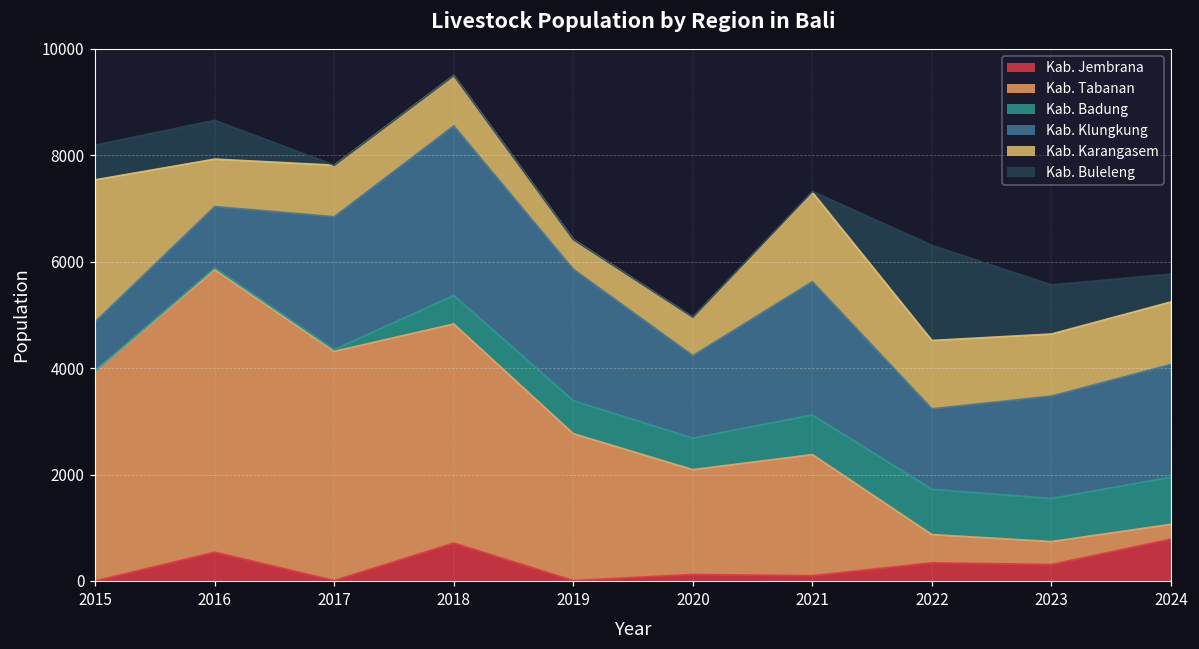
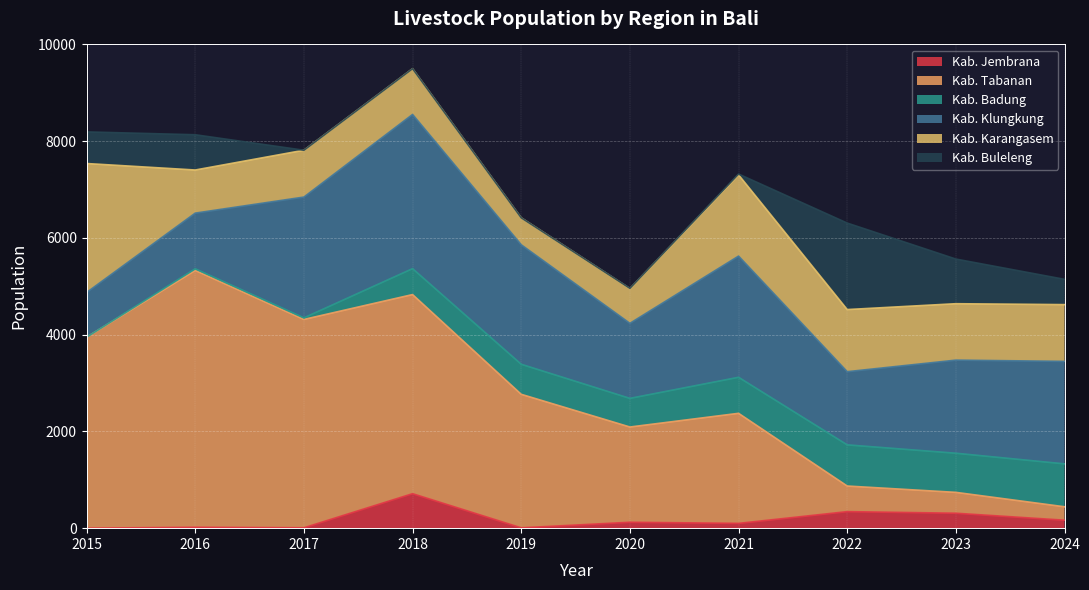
  {
    "Kab. Jembrana": {
      "2015": 0,
-     "2016": 500,
+     "2016": 0,
      "2017": 0,
      "2018": 700,
      "2019": 0,
      "2020": 100,
      "2021": 100,
      "2022": 300,
      "2023": 300,
-     "2024": 800
+     "2024": 200
    },
    "Kab. Buleleng": {
      "2015": 700,
      "2016": 700,
      "2022": 1800,
      "2023": 900,
      "2024": 500
    }
  }
